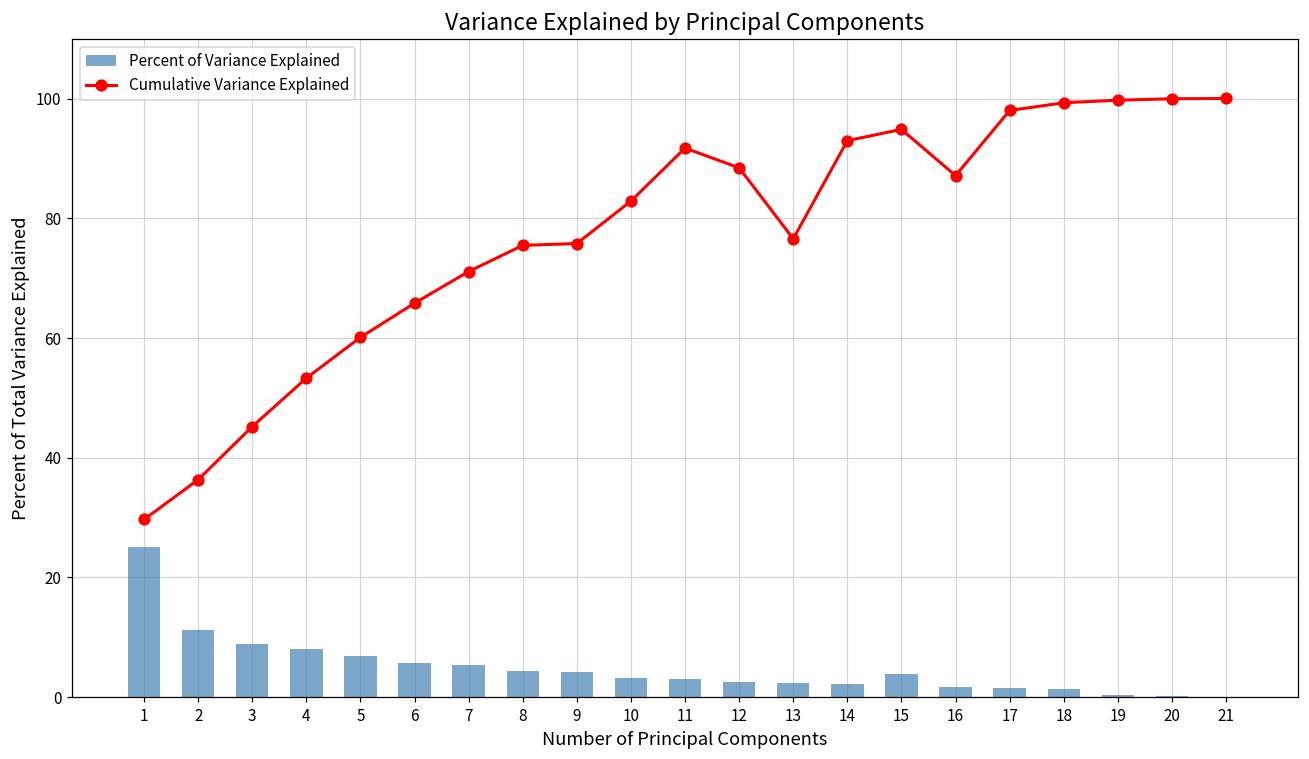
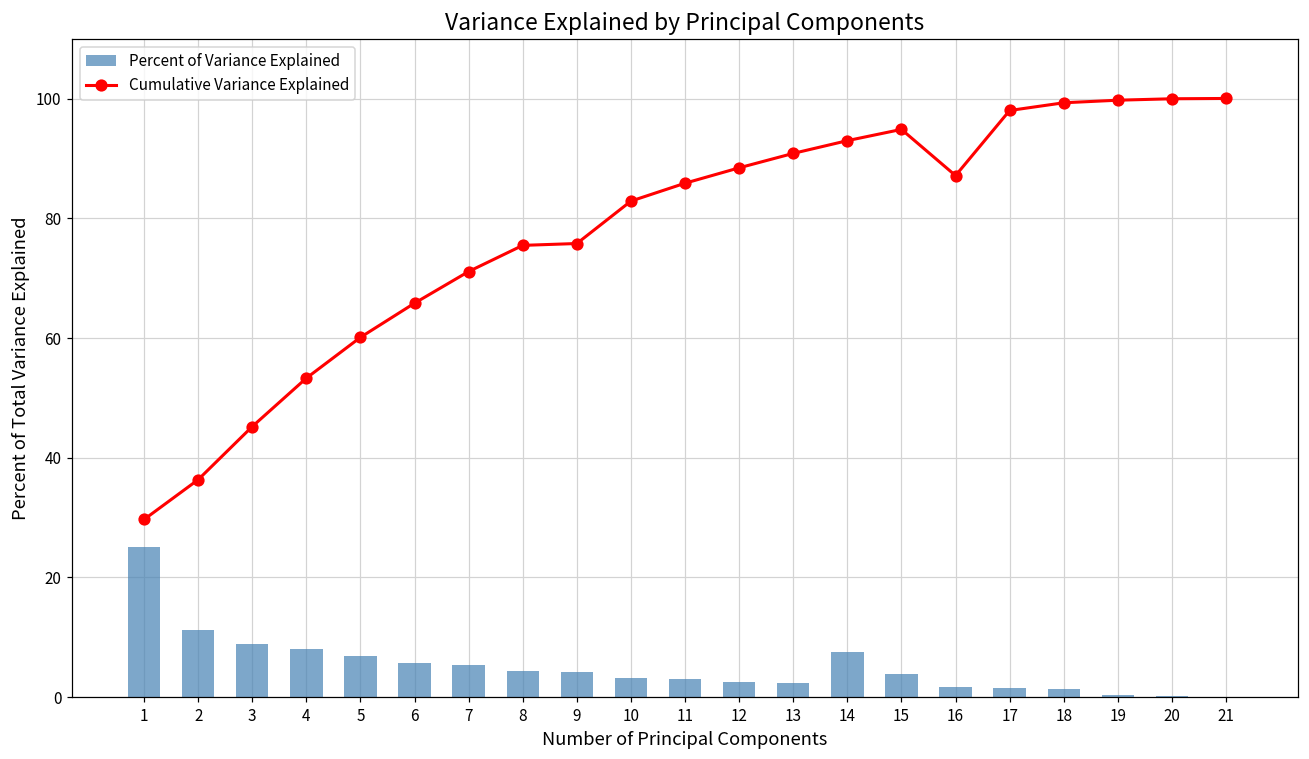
  {
    "Cumulative Variance Explained": {
      "1": 30,
      "2": 36,
      "3": 45,
      "4": 53,
      "5": 60,
      "6": 66,
      "7": 71,
      "8": 75,
      "9": 76,
      "10": 83,
-     "11": 92,
+     "11": 86,
      "12": 88,
-     "13": 77,
+     "13": 91,
      "14": 93,
      "15": 95,
      "16": 87,
      "17": 98,
      "18": 99,
      "19": 100,
      "20": 100,
      "21": 100
    },
    "Percent of Variance Explained": {
      "1": 25,
      "2": 11,
      "3": 9,
      "4": 8,
      "5": 7,
      "6": 6,
      "7": 5,
      "8": 4,
      "9": 4,
      "10": 3,
      "11": 3,
      "12": 3,
      "13": 2,
-     "14": 2,
+     "14": 8,
      "15": 4,
      "16": 2,
      "17": 1,
      "18": 1
    }
  }
